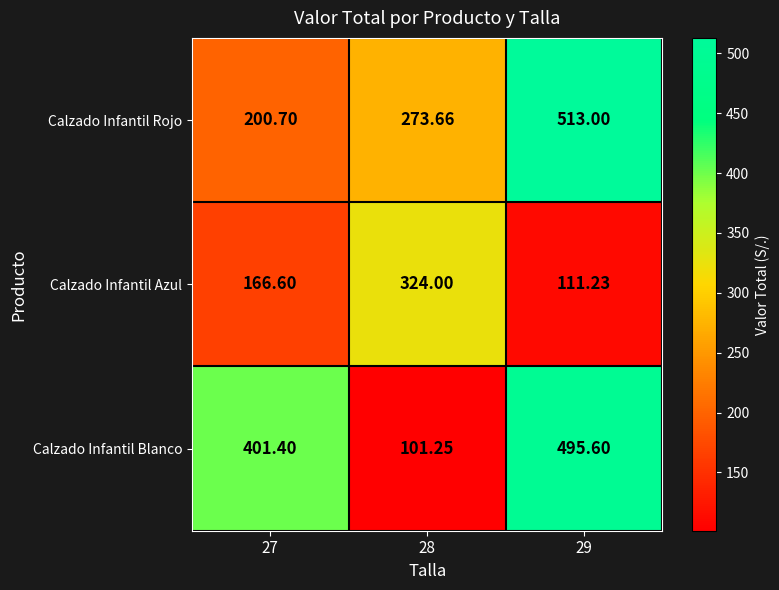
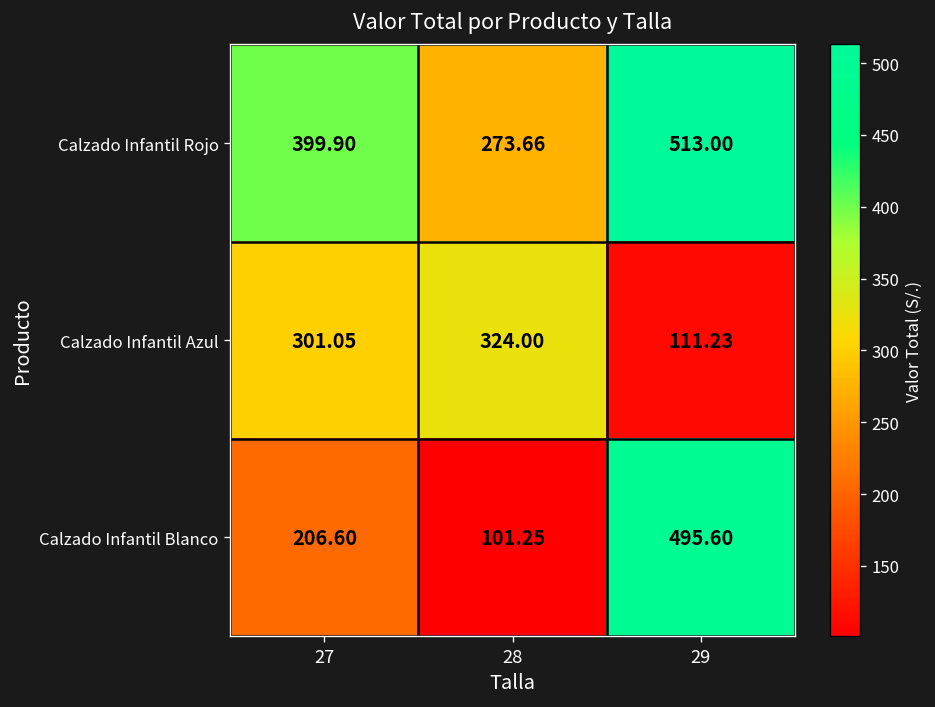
  {
    "Calzado Infantil Rojo": {
-     "27": 200.70,
+     "27": 399.90,
      "28": 273.66,
      "29": 513.00
    },
    "Calzado Infantil Azul": {
-     "27": 166.60,
+     "27": 301.05,
      "28": 324.00,
      "29": 111.23
    },
    "Calzado Infantil Blanco": {
-     "27": 401.40,
+     "27": 206.60,
      "28": 101.25,
      "29": 495.60
    }
  }
